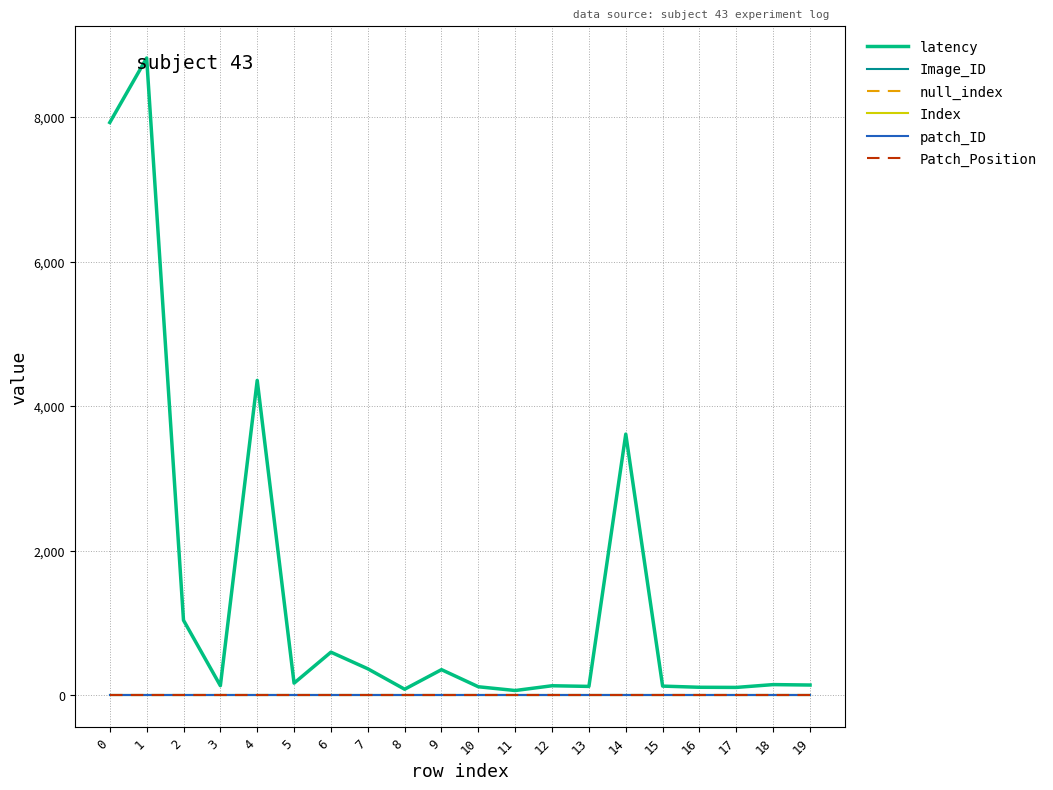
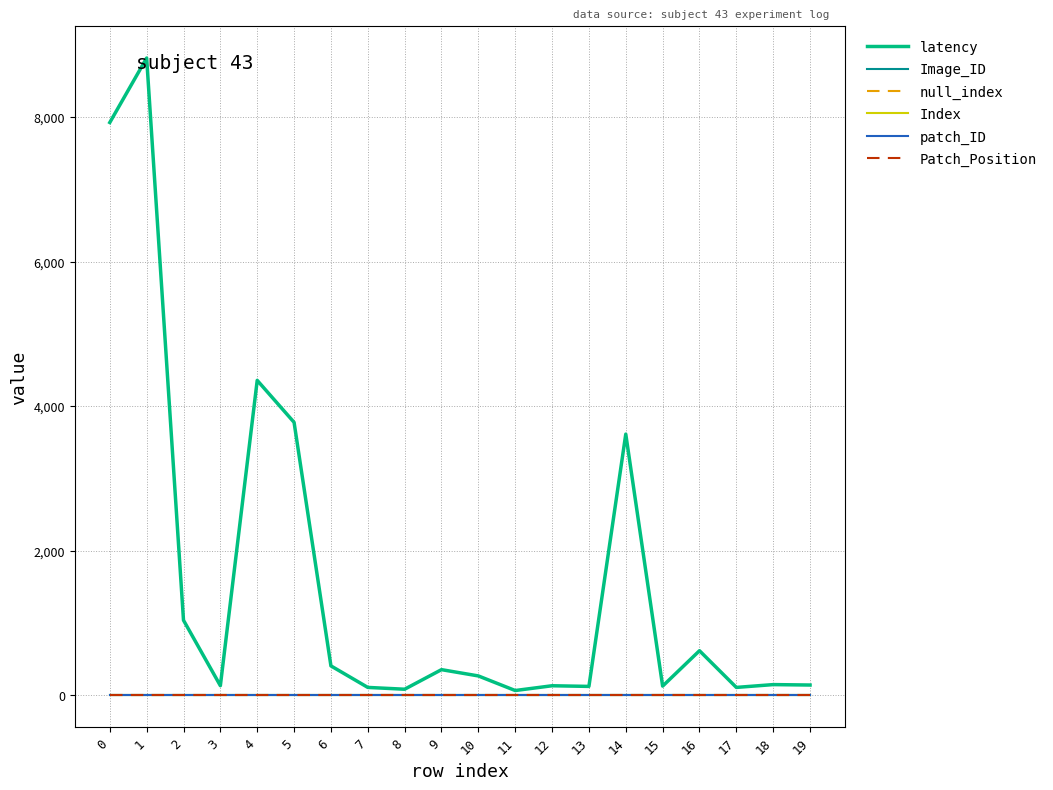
  {
    "latency": {
      "0": "7,900",
      "1": "8,800",
      "2": "1,000",
      "3": "100",
      "4": "4,400",
-     "5": "200",
-     "6": "600",
-     "7": "400",
+     "5": "3,800",
+     "6": "400",
+     "7": "100",
      "8": "100",
      "9": "400",
-     "10": "100",
+     "10": "300",
      "11": "100",
      "12": "100",
      "13": "100",
      "14": "3,600",
      "15": "100",
-     "16": "100",
+     "16": "600",
      "17": "100",
      "18": "100",
      "19": "100"
    },
    "Patch_Position": {
      "0": "0",
      "1": "0",
      "2": "0",
      "3": "0",
      "4": "0",
      "5": "0",
      "6": "0",
      "7": "0",
      "8": "0",
      "9": "0",
      "10": "0",
      "11": "0",
      "12": "0",
      "13": "0",
      "14": "0",
      "15": "0",
      "16": "0",
      "17": "0",
      "18": "0",
      "19": "0"
    }
  }
